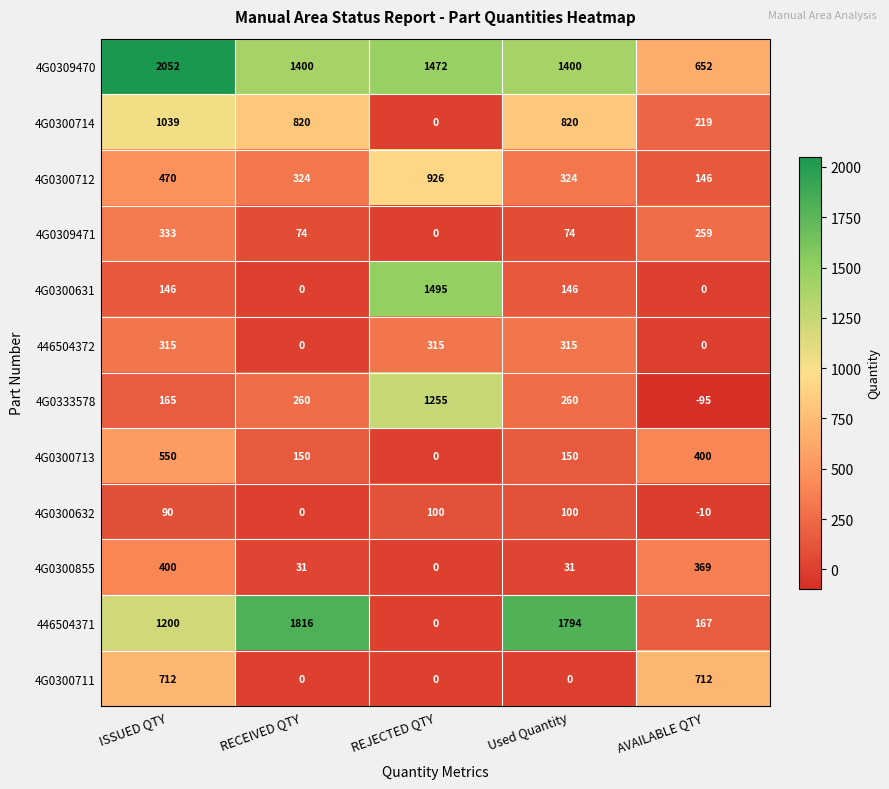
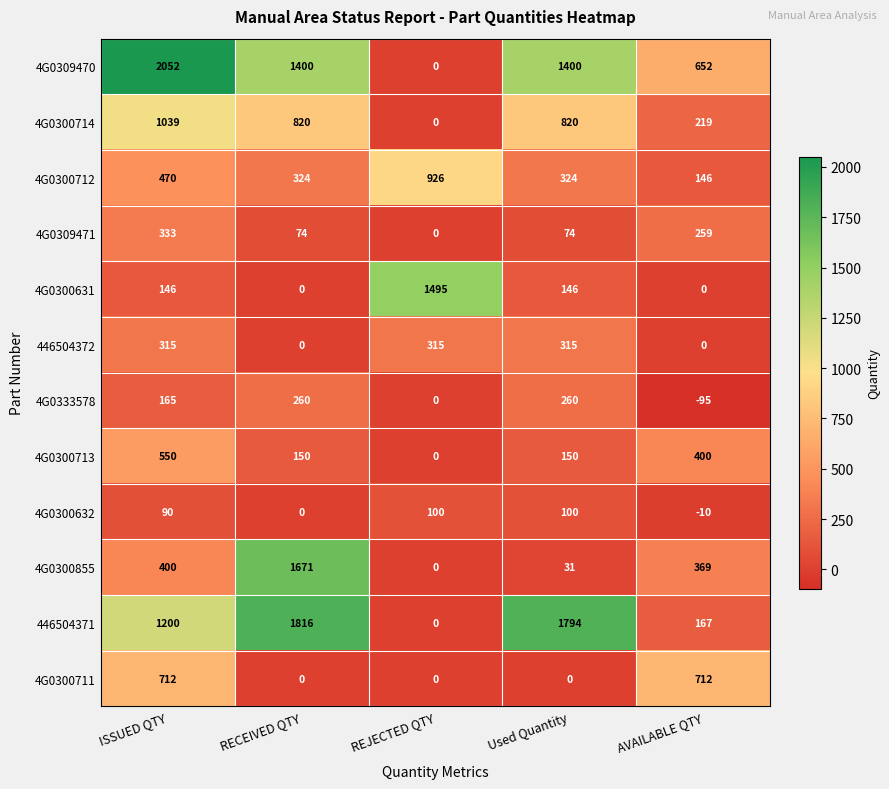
  {
    "4G0309470": {
      "ISSUED QTY": 2052,
      "RECEIVED QTY": 1400,
-     "REJECTED QTY": 1472,
+     "REJECTED QTY": 0,
      "Used Quantity": 1400,
      "AVAILABLE QTY": 652
    },
    "4G0300714": {
      "ISSUED QTY": 1039,
      "RECEIVED QTY": 820,
      "REJECTED QTY": 0,
      "Used Quantity": 820,
      "AVAILABLE QTY": 219
    },
    "4G0300712": {
      "ISSUED QTY": 470,
      "RECEIVED QTY": 324,
      "REJECTED QTY": 926,
      "Used Quantity": 324,
      "AVAILABLE QTY": 146
    },
    "4G0309471": {
      "ISSUED QTY": 333,
      "RECEIVED QTY": 74,
      "REJECTED QTY": 0,
      "Used Quantity": 74,
      "AVAILABLE QTY": 259
    },
    "4G0300631": {
      "ISSUED QTY": 146,
      "RECEIVED QTY": 0,
      "REJECTED QTY": 1495,
      "Used Quantity": 146,
      "AVAILABLE QTY": 0
    },
    "446504372": {
      "ISSUED QTY": 315,
      "RECEIVED QTY": 0,
      "REJECTED QTY": 315,
      "Used Quantity": 315,
      "AVAILABLE QTY": 0
    },
    "4G0333578": {
      "ISSUED QTY": 165,
      "RECEIVED QTY": 260,
-     "REJECTED QTY": 1255,
+     "REJECTED QTY": 0,
      "Used Quantity": 260,
      "AVAILABLE QTY": -95
    },
    "4G0300713": {
      "ISSUED QTY": 550,
      "RECEIVED QTY": 150,
      "REJECTED QTY": 0,
      "Used Quantity": 150,
      "AVAILABLE QTY": 400
    },
    "4G0300632": {
      "ISSUED QTY": 90,
      "RECEIVED QTY": 0,
      "REJECTED QTY": 100,
      "Used Quantity": 100,
      "AVAILABLE QTY": -10
    },
    "4G0300855": {
      "ISSUED QTY": 400,
-     "RECEIVED QTY": 31,
+     "RECEIVED QTY": 1671,
      "REJECTED QTY": 0,
      "Used Quantity": 31,
      "AVAILABLE QTY": 369
    },
    "446504371": {
      "ISSUED QTY": 1200,
      "RECEIVED QTY": 1816,
      "REJECTED QTY": 0,
      "Used Quantity": 1794,
      "AVAILABLE QTY": 167
    },
    "4G0300711": {
      "ISSUED QTY": 712,
      "RECEIVED QTY": 0,
      "REJECTED QTY": 0,
      "Used Quantity": 0,
      "AVAILABLE QTY": 712
    }
  }
